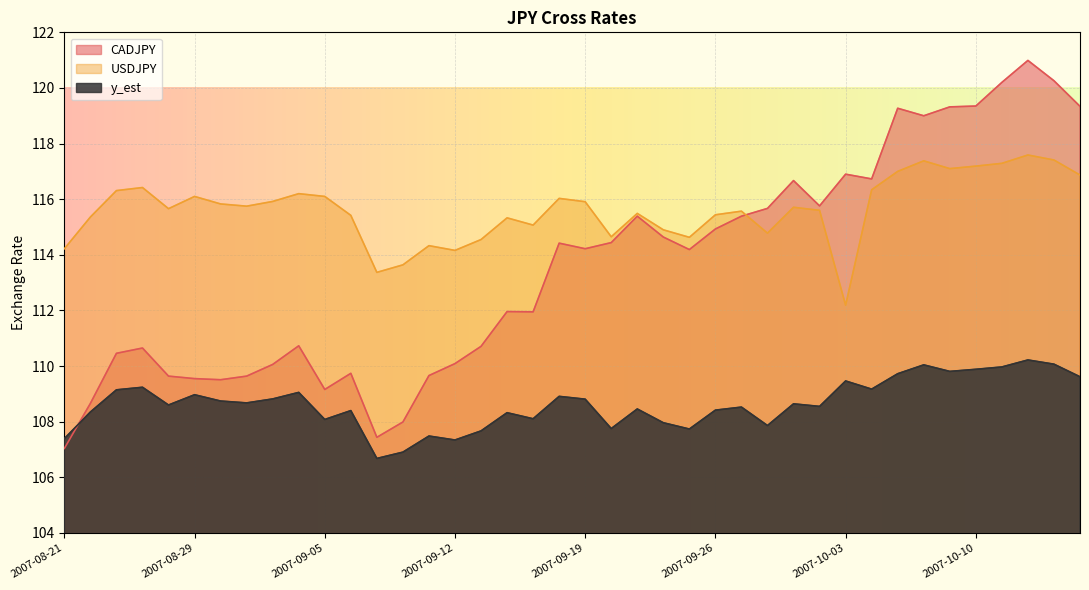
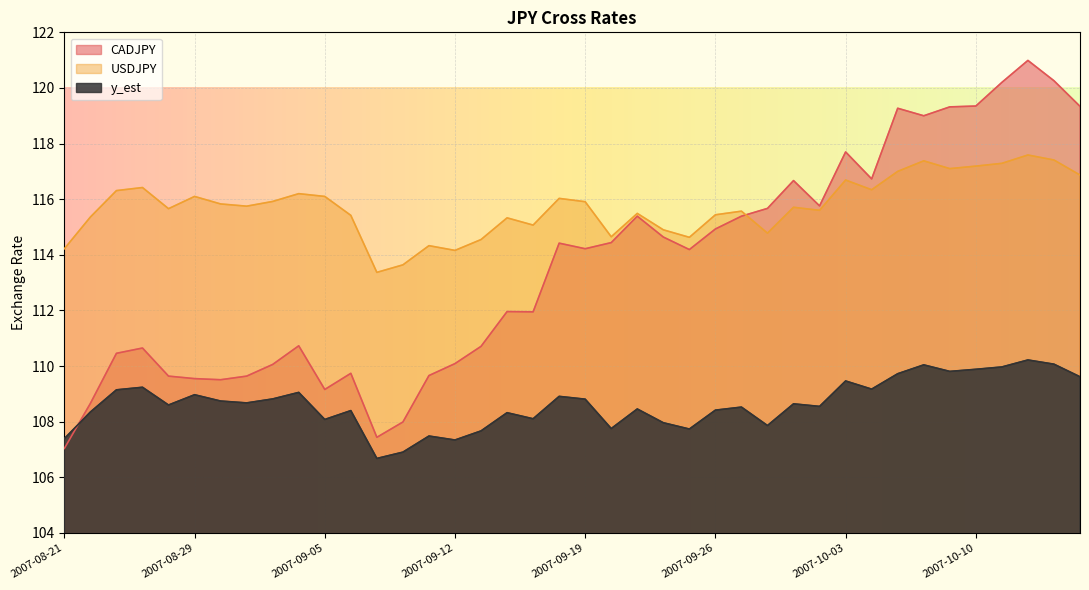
  {
    "CADJPY": {
      "2007-08-21": 107.0,
      "2007-08-29": 109.6,
      "2007-09-05": 109.2,
      "2007-09-12": 110.1,
      "2007-09-19": 114.2,
      "2007-09-26": 114.9,
-     "2007-10-03": 116.9,
+     "2007-10-03": 117.7,
      "2007-10-10": 119.4
    },
    "USDJPY": {
      "2007-08-21": 114.2,
      "2007-08-29": 116.1,
      "2007-09-05": 116.1,
      "2007-09-12": 114.2,
      "2007-09-19": 115.9,
      "2007-09-26": 115.4,
-     "2007-10-03": 112.2,
+     "2007-10-03": 116.7,
      "2007-10-10": 117.2
    },
    "y_est": {
      "2007-08-21": 107.4,
      "2007-08-29": 109.0,
      "2007-09-05": 108.1,
      "2007-09-12": 107.3,
      "2007-09-19": 108.8,
      "2007-09-26": 108.4,
      "2007-10-03": 109.5,
      "2007-10-10": 109.9
    }
  }
